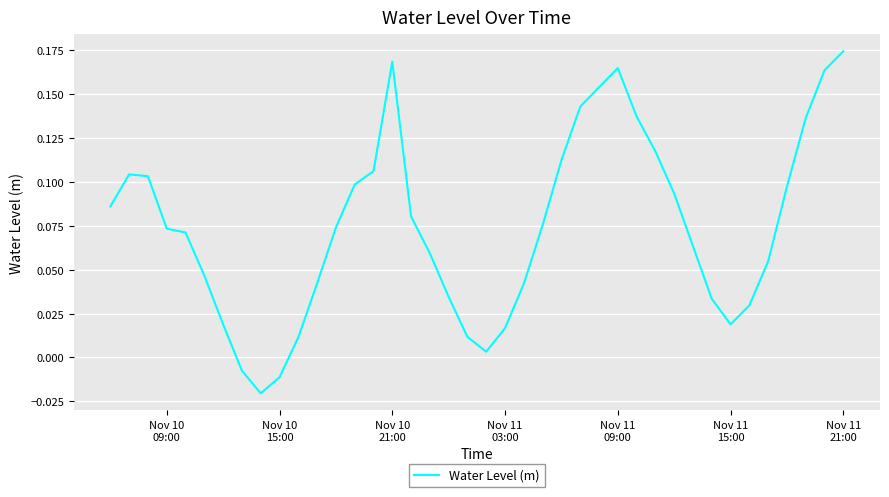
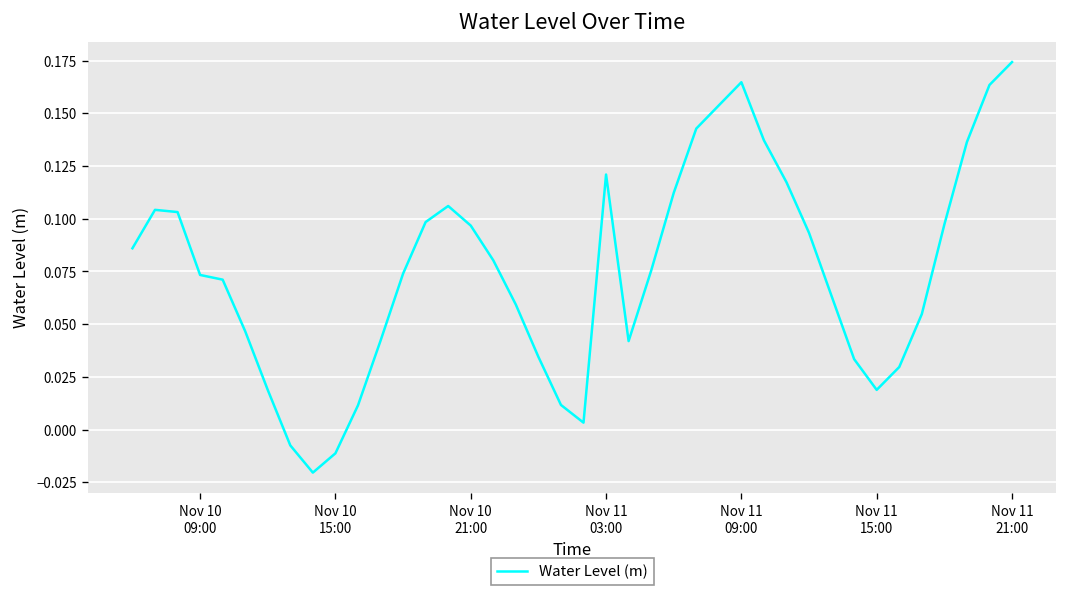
  {
    "Nov 10 09:00": 0.073,
    "Nov 10 15:00": -0.011,
-   "Nov 10 21:00": 0.168,
-   "Nov 11 03:00": 0.017,
+   "Nov 10 21:00": 0.097,
+   "Nov 11 03:00": 0.121,
    "Nov 11 09:00": 0.165,
    "Nov 11 15:00": 0.019,
    "Nov 11 21:00": 0.174
  }
